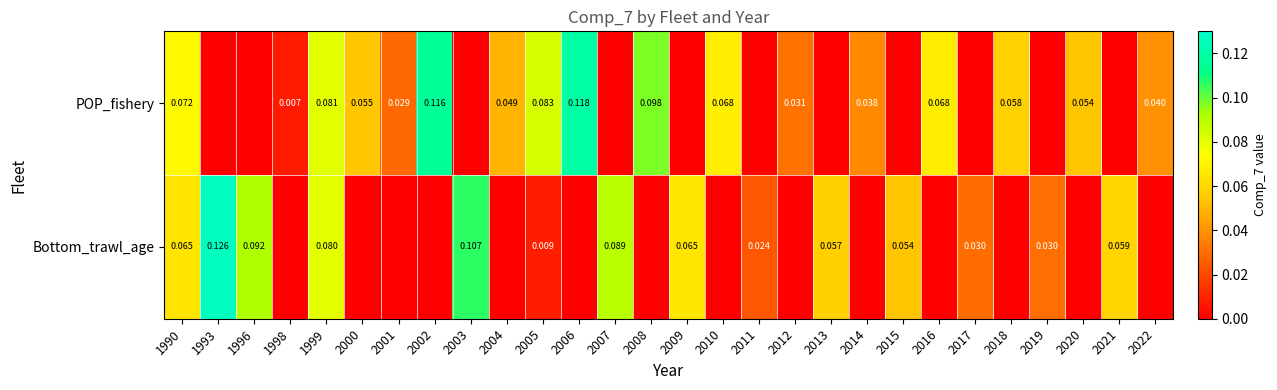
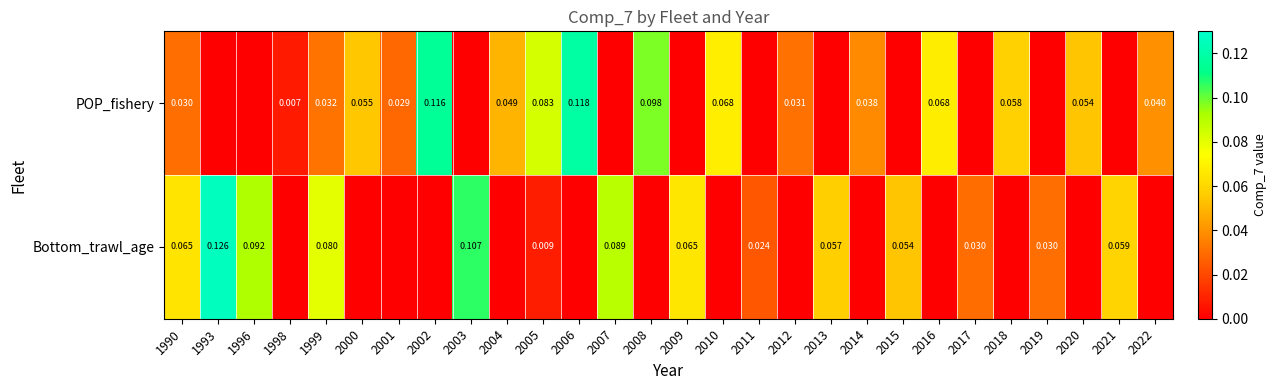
  {
    "POP_fishery": {
-     "1990": 0.072,
+     "1990": 0.030,
      "1998": 0.007,
-     "1999": 0.081,
+     "1999": 0.032,
      "2000": 0.055,
      "2001": 0.029,
      "2002": 0.116,
      "2004": 0.049,
      "2005": 0.083,
      "2006": 0.118,
      "2008": 0.098,
      "2010": 0.068,
      "2012": 0.031,
      "2014": 0.038,
      "2016": 0.068,
      "2018": 0.058,
      "2020": 0.054,
      "2022": 0.040
    },
    "Bottom_trawl_age": {
      "1990": 0.065,
      "1993": 0.126,
      "1996": 0.092,
      "1999": 0.080,
      "2003": 0.107,
      "2005": 0.009,
      "2007": 0.089,
      "2009": 0.065,
      "2011": 0.024,
      "2013": 0.057,
      "2015": 0.054,
      "2017": 0.030,
      "2019": 0.030,
      "2021": 0.059
    }
  }
